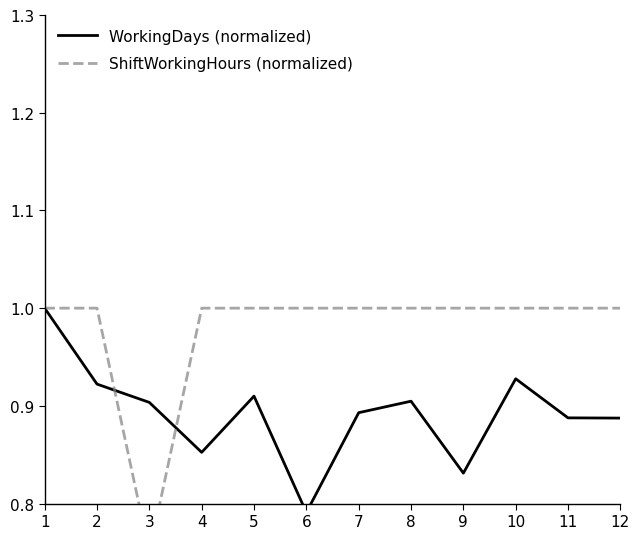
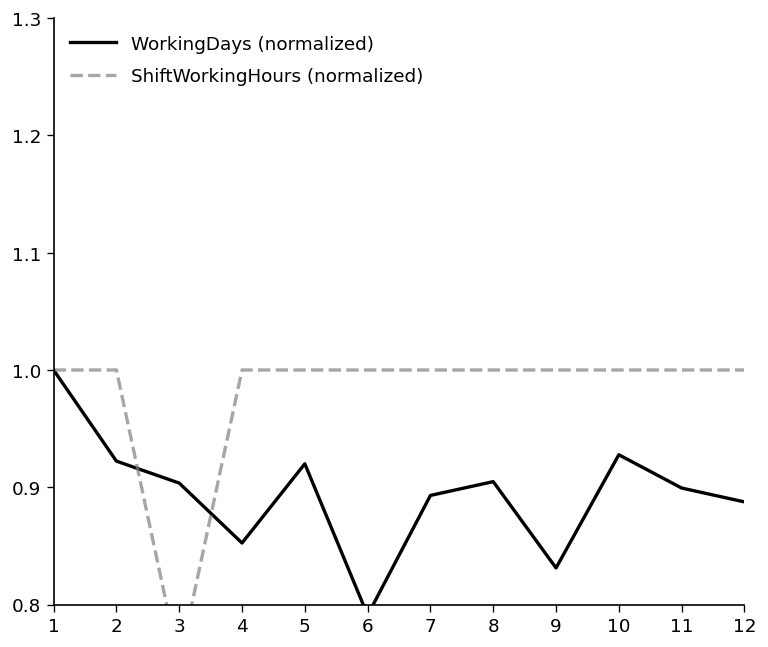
  {
    "WorkingDays (normalized)": {
      "2": 0.92,
      "3": 0.90,
      "4": 0.85,
-     "5": 0.91,
+     "5": 0.92,
      "7": 0.89,
      "8": 0.90,
      "9": 0.83,
      "10": 0.93,
-     "11": 0.89,
+     "11": 0.90,
      "12": 0.89
    },
    "ShiftWorkingHours (normalized)": {
      "2": 1.00,
      "4": 1.00,
      "5": 1.00,
      "6": 1.00,
      "7": 1.00,
      "8": 1.00,
      "9": 1.00,
      "10": 1.00,
      "11": 1.00,
      "12": 1.00
    }
  }
